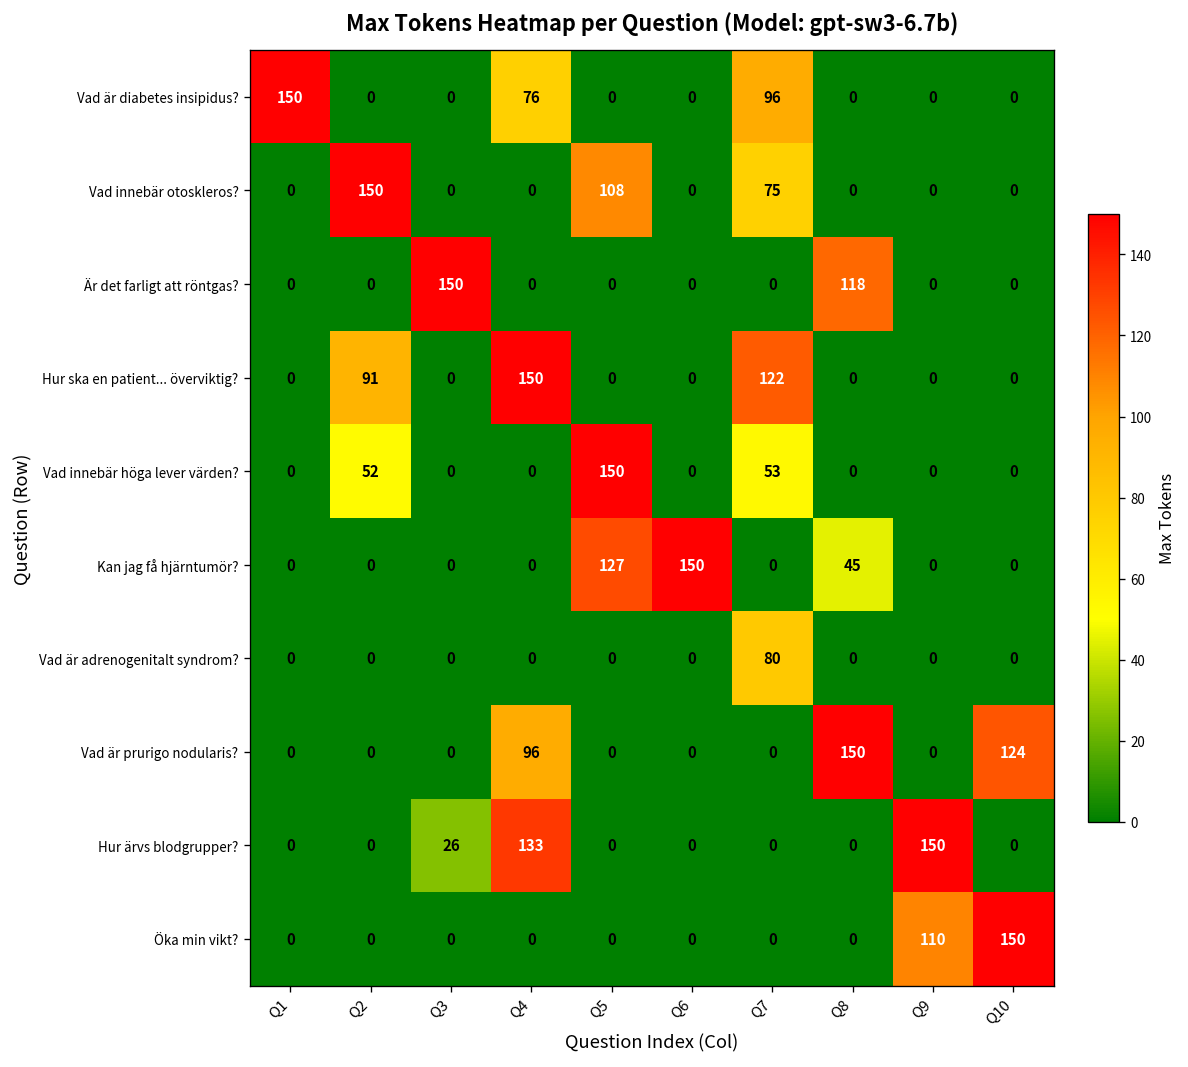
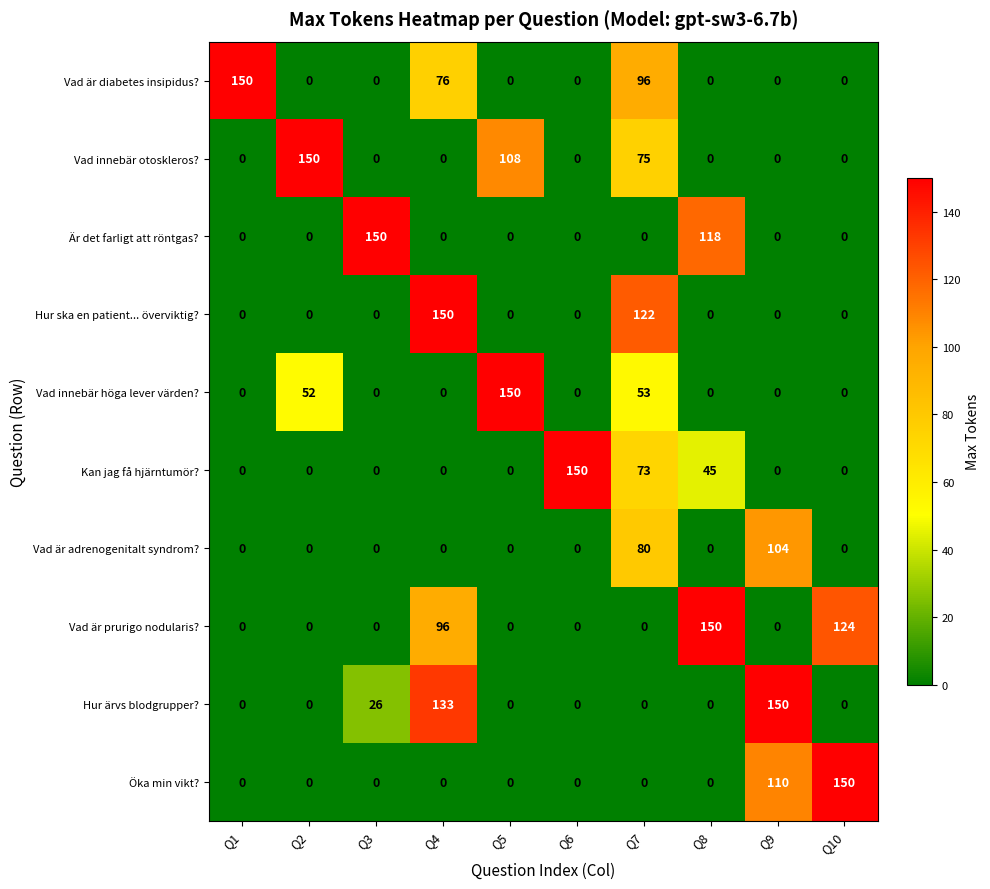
  {
    "Vad är diabetes insipidus?": {
      "Q1": 150,
      "Q2": 0,
      "Q3": 0,
      "Q4": 76,
      "Q5": 0,
      "Q6": 0,
      "Q7": 96,
      "Q8": 0,
      "Q9": 0,
      "Q10": 0
    },
    "Vad innebär otoskleros?": {
      "Q1": 0,
      "Q2": 150,
      "Q3": 0,
      "Q4": 0,
      "Q5": 108,
      "Q6": 0,
      "Q7": 75,
      "Q8": 0,
      "Q9": 0,
      "Q10": 0
    },
    "Är det farligt att röntgas?": {
      "Q1": 0,
      "Q2": 0,
      "Q3": 150,
      "Q4": 0,
      "Q5": 0,
      "Q6": 0,
      "Q7": 0,
      "Q8": 118,
      "Q9": 0,
      "Q10": 0
    },
    "Hur ska en patient... överviktig?": {
      "Q1": 0,
-     "Q2": 91,
+     "Q2": 0,
      "Q3": 0,
      "Q4": 150,
      "Q5": 0,
      "Q6": 0,
      "Q7": 122,
      "Q8": 0,
      "Q9": 0,
      "Q10": 0
    },
    "Vad innebär höga lever värden?": {
      "Q1": 0,
      "Q2": 52,
      "Q3": 0,
      "Q4": 0,
      "Q5": 150,
      "Q6": 0,
      "Q7": 53,
      "Q8": 0,
      "Q9": 0,
      "Q10": 0
    },
    "Kan jag få hjärntumör?": {
      "Q1": 0,
      "Q2": 0,
      "Q3": 0,
      "Q4": 0,
-     "Q5": 127,
+     "Q5": 0,
      "Q6": 150,
-     "Q7": 0,
+     "Q7": 73,
      "Q8": 45,
      "Q9": 0,
      "Q10": 0
    },
    "Vad är adrenogenitalt syndrom?": {
      "Q1": 0,
      "Q2": 0,
      "Q3": 0,
      "Q4": 0,
      "Q5": 0,
      "Q6": 0,
      "Q7": 80,
      "Q8": 0,
-     "Q9": 0,
+     "Q9": 104,
      "Q10": 0
    },
    "Vad är prurigo nodularis?": {
      "Q1": 0,
      "Q2": 0,
      "Q3": 0,
      "Q4": 96,
      "Q5": 0,
      "Q6": 0,
      "Q7": 0,
      "Q8": 150,
      "Q9": 0,
      "Q10": 124
    },
    "Hur ärvs blodgrupper?": {
      "Q1": 0,
      "Q2": 0,
      "Q3": 26,
      "Q4": 133,
      "Q5": 0,
      "Q6": 0,
      "Q7": 0,
      "Q8": 0,
      "Q9": 150,
      "Q10": 0
    },
    "Öka min vikt?": {
      "Q1": 0,
      "Q2": 0,
      "Q3": 0,
      "Q4": 0,
      "Q5": 0,
      "Q6": 0,
      "Q7": 0,
      "Q8": 0,
      "Q9": 110,
      "Q10": 150
    }
  }
